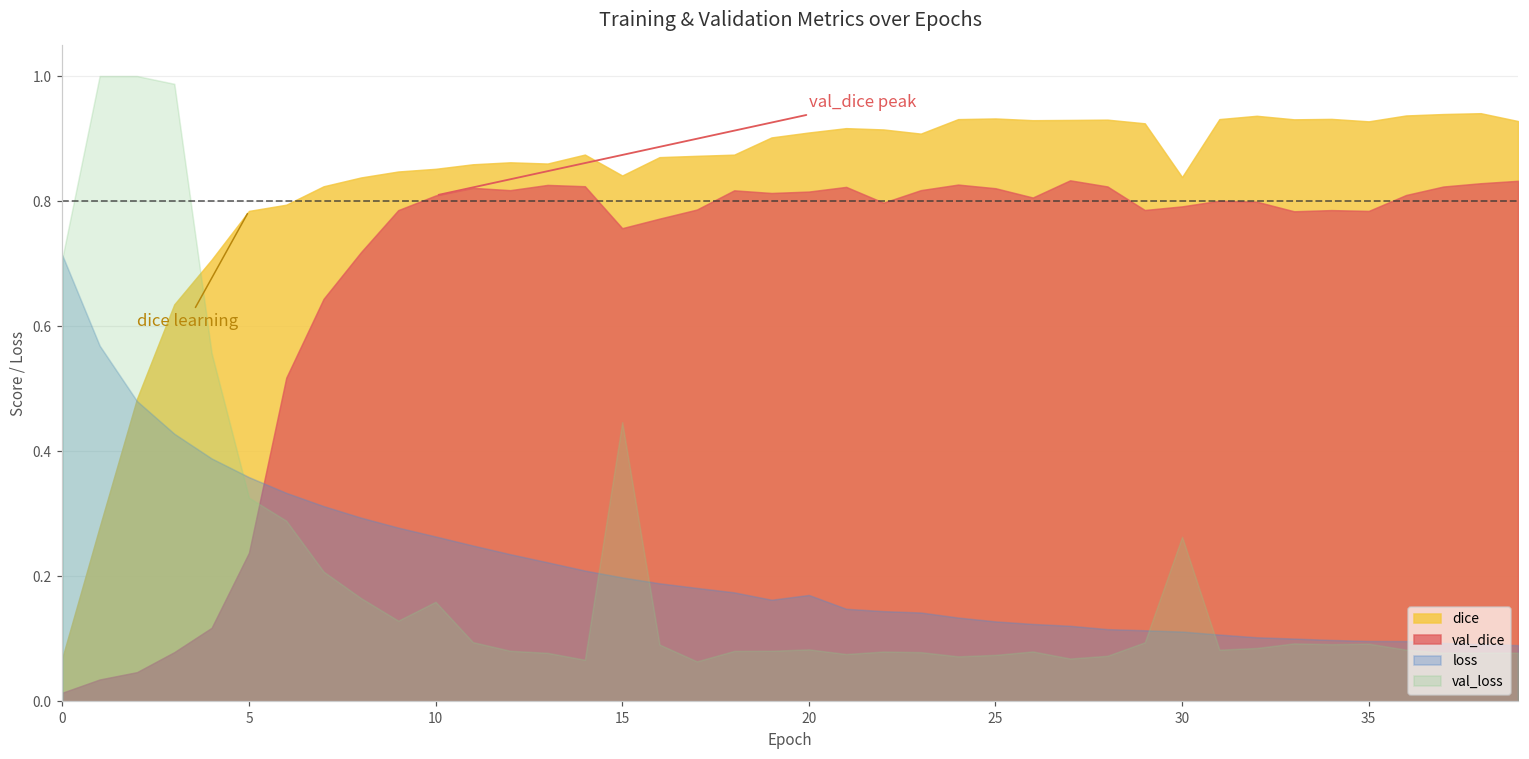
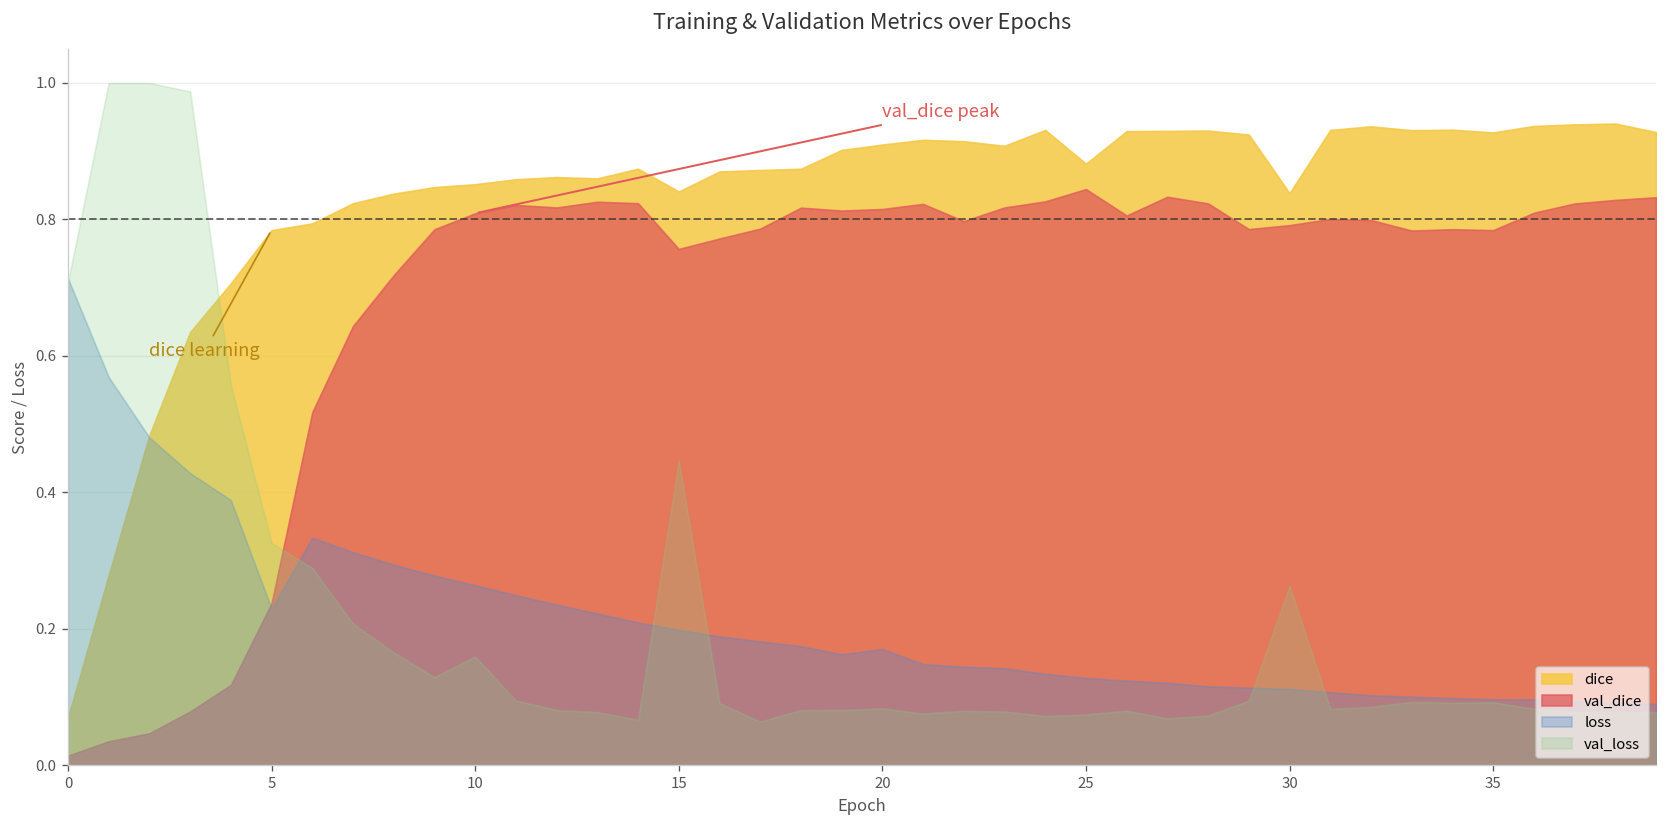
  {
    "dice": {
      "0": 0.07,
      "5": 0.78,
      "10": 0.85,
      "15": 0.84,
      "20": 0.91,
-     "25": 0.93,
+     "25": 0.88,
      "30": 0.84,
      "35": 0.93
    },
    "val_dice": {
      "0": 0.01,
      "5": 0.24,
      "10": 0.81,
      "15": 0.76,
      "20": 0.82,
-     "25": 0.82,
+     "25": 0.84,
      "30": 0.79,
      "35": 0.78
    },
    "loss": {
      "0": 0.71,
-     "5": 0.36,
+     "5": 0.23,
      "10": 0.26,
      "15": 0.20,
      "20": 0.17,
      "25": 0.13,
      "30": 0.11
    },
    "val_loss": {
      "0": 0.71,
      "5": 0.33,
      "10": 0.16,
      "15": 0.45,
      "20": 0.08,
      "25": 0.07,
      "30": 0.26
    }
  }
